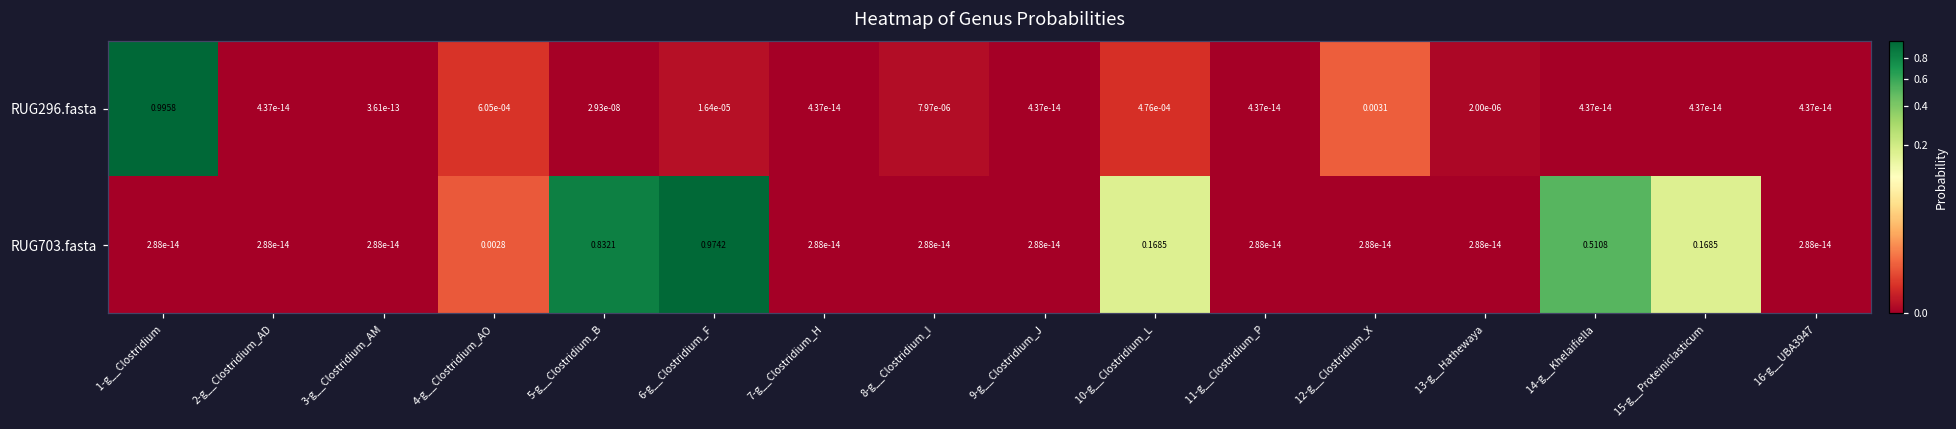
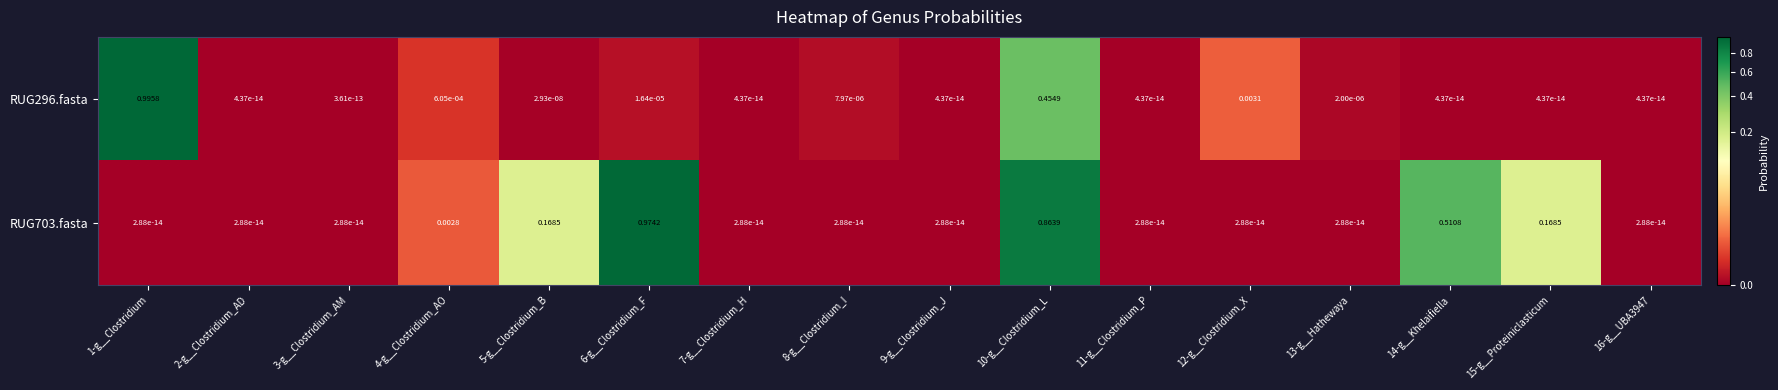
  {
    "RUG296.fasta": {
      "1-g__Clostridium": "0.9958",
      "2-g__Clostridium_AD": "4.37e-14",
      "3-g__Clostridium_AM": "3.61e-13",
      "4-g__Clostridium_AO": "6.05e-04",
      "5-g__Clostridium_B": "2.93e-08",
      "6-g__Clostridium_F": "1.64e-05",
      "7-g__Clostridium_H": "4.37e-14",
      "8-g__Clostridium_I": "7.97e-06",
      "9-g__Clostridium_J": "4.37e-14",
-     "10-g__Clostridium_L": "4.76e-04",
+     "10-g__Clostridium_L": "0.4549",
      "11-g__Clostridium_P": "4.37e-14",
      "12-g__Clostridium_X": "0.0031",
      "13-g__Hathewaya": "2.00e-06",
      "14-g__Khelaifiella": "4.37e-14",
      "15-g__Proteiniclasticum": "4.37e-14",
      "16-g__UBA3947": "4.37e-14"
    },
    "RUG703.fasta": {
      "1-g__Clostridium": "2.88e-14",
      "2-g__Clostridium_AD": "2.88e-14",
      "3-g__Clostridium_AM": "2.88e-14",
      "4-g__Clostridium_AO": "0.0028",
-     "5-g__Clostridium_B": "0.8321",
+     "5-g__Clostridium_B": "0.1685",
      "6-g__Clostridium_F": "0.9742",
      "7-g__Clostridium_H": "2.88e-14",
      "8-g__Clostridium_I": "2.88e-14",
      "9-g__Clostridium_J": "2.88e-14",
-     "10-g__Clostridium_L": "0.1685",
+     "10-g__Clostridium_L": "0.8639",
      "11-g__Clostridium_P": "2.88e-14",
      "12-g__Clostridium_X": "2.88e-14",
      "13-g__Hathewaya": "2.88e-14",
      "14-g__Khelaifiella": "0.5108",
      "15-g__Proteiniclasticum": "0.1685",
      "16-g__UBA3947": "2.88e-14"
    }
  }
